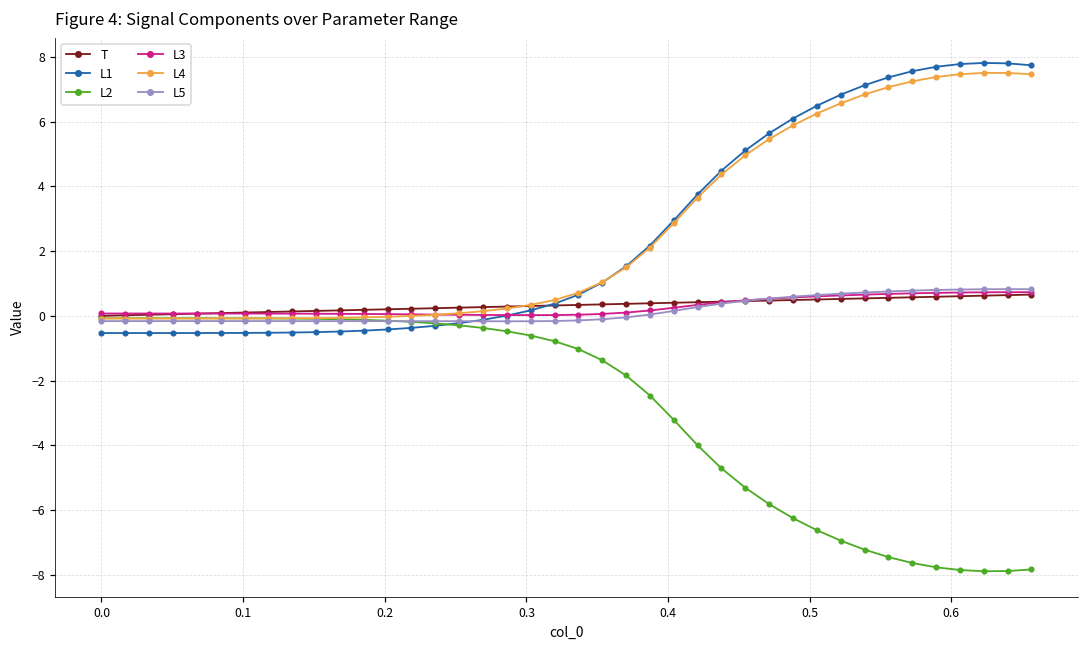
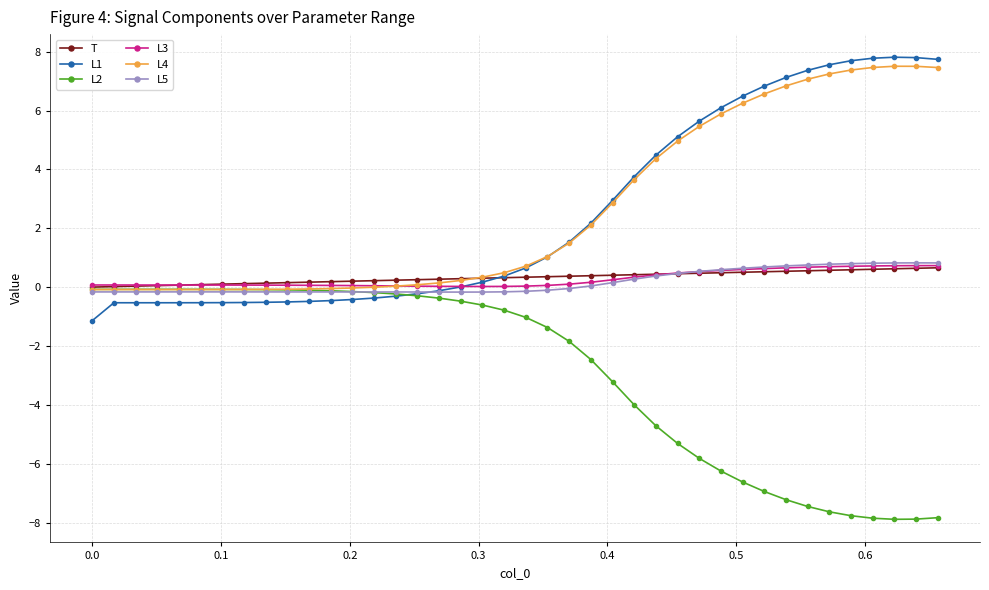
  {
    "L1": {
-     "0.0": -0.5
+     "0.0": -1.1
    }
  }
